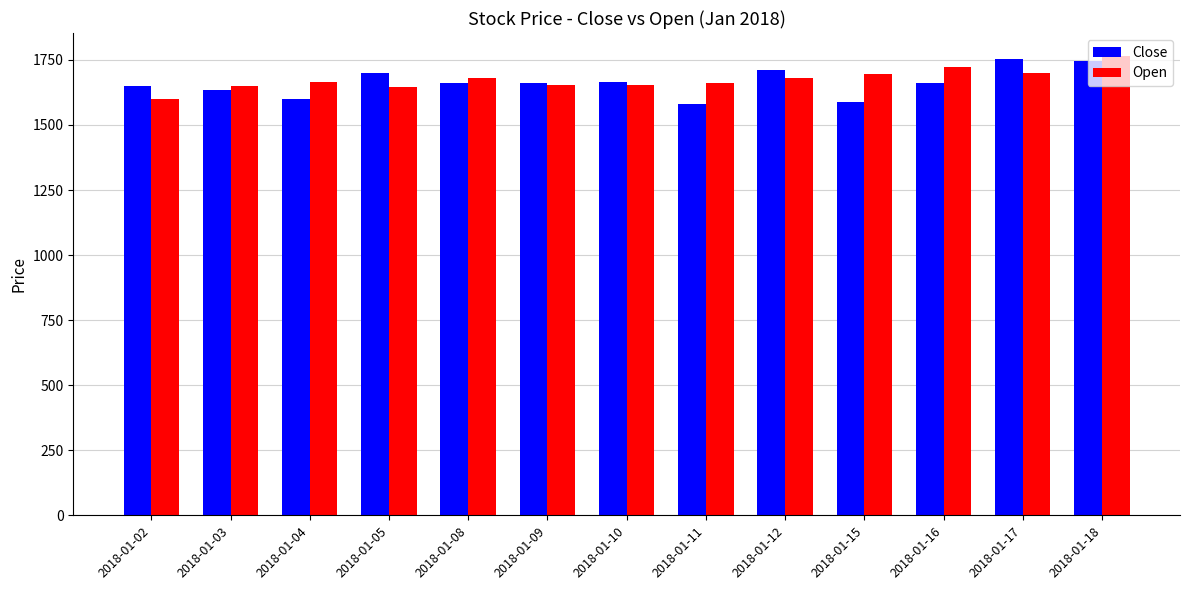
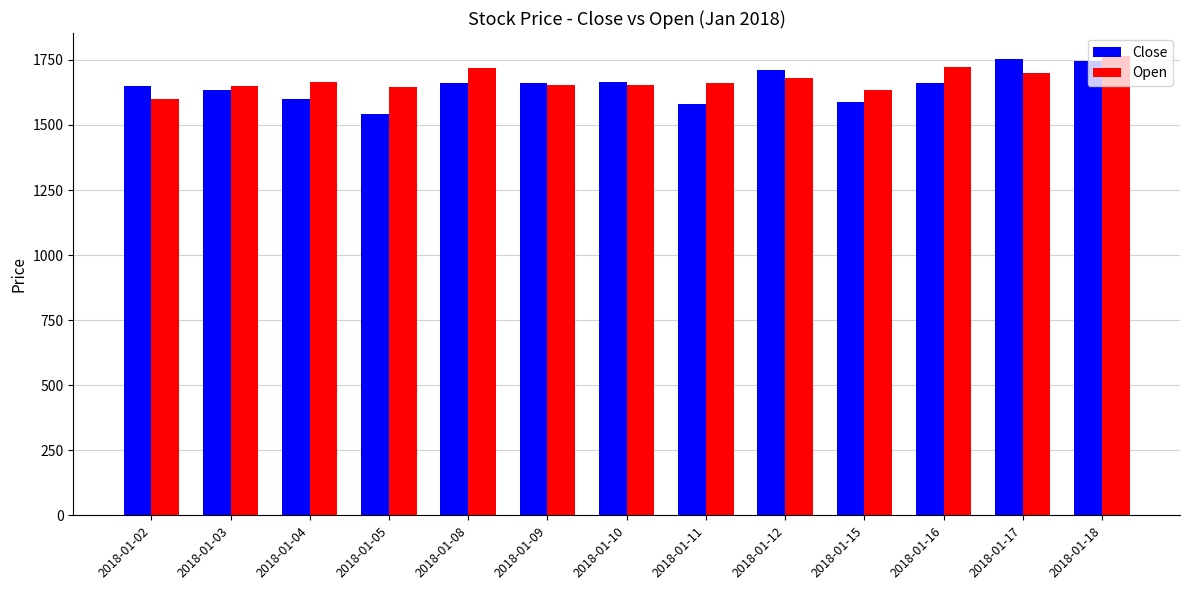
  {
    "Close": {
      "2018-01-02": 1650,
      "2018-01-03": 1640,
      "2018-01-04": 1600,
-     "2018-01-05": 1700,
+     "2018-01-05": 1540,
      "2018-01-08": 1660,
      "2018-01-09": 1660,
      "2018-01-10": 1670,
      "2018-01-11": 1580,
      "2018-01-12": 1710,
      "2018-01-15": 1590,
      "2018-01-16": 1660,
      "2018-01-17": 1760
    },
    "Open": {
      "2018-01-02": 1600,
      "2018-01-03": 1650,
      "2018-01-04": 1670,
      "2018-01-05": 1650,
-     "2018-01-08": 1680,
+     "2018-01-08": 1720,
      "2018-01-09": 1660,
      "2018-01-10": 1660,
      "2018-01-11": 1660,
      "2018-01-12": 1680,
-     "2018-01-15": 1700,
+     "2018-01-15": 1630,
      "2018-01-16": 1720,
      "2018-01-17": 1700
    }
  }
